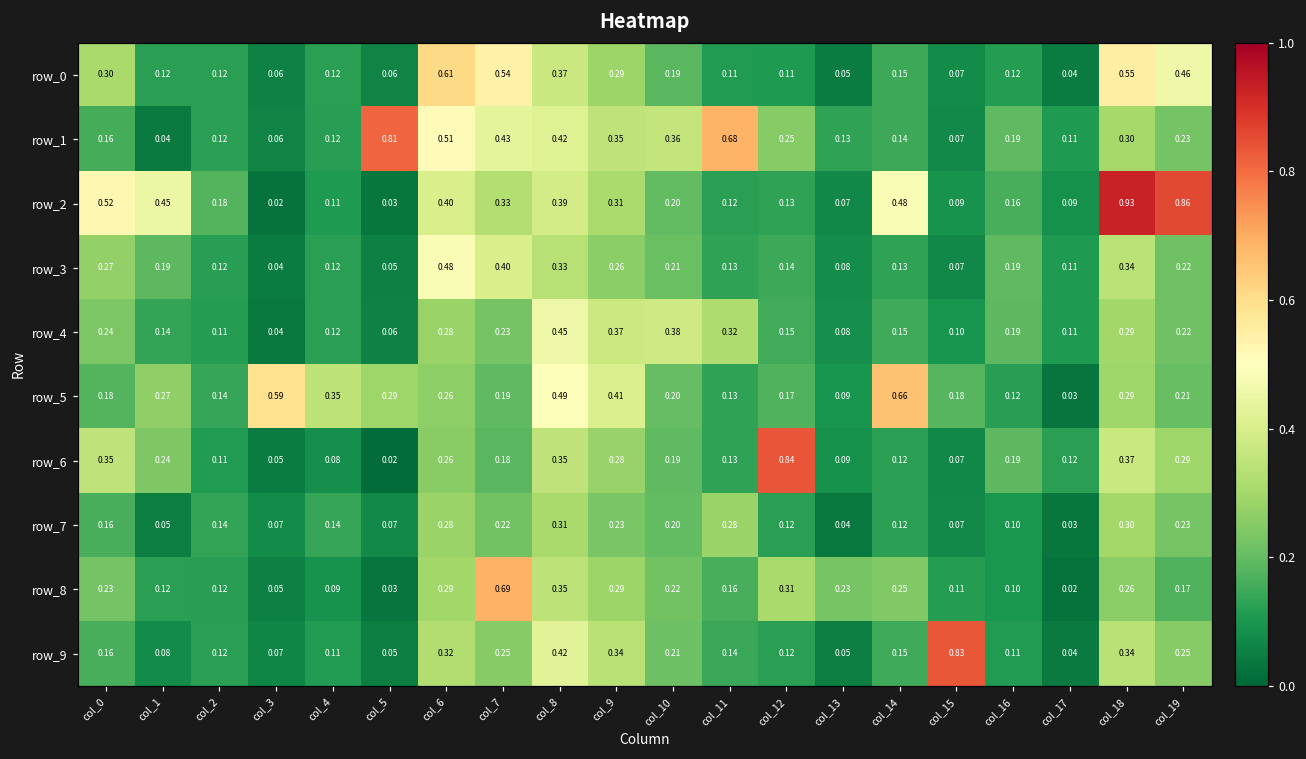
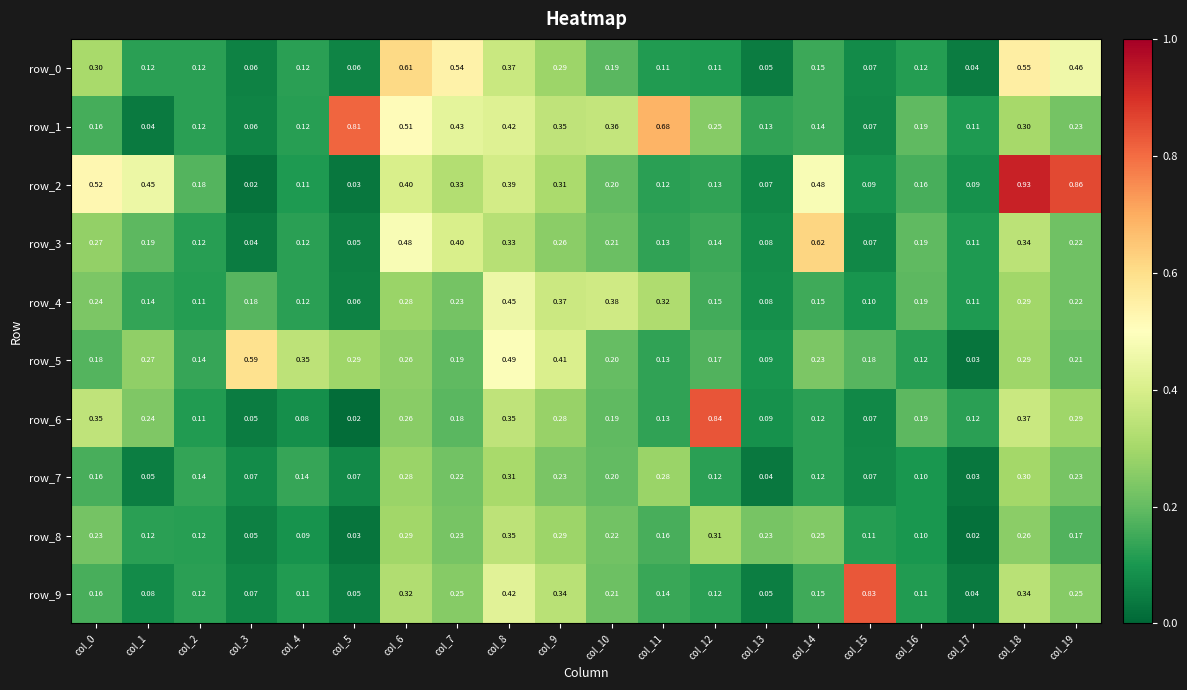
  {
    "row_0": {
      "col_0": 0.30,
      "col_1": 0.12,
      "col_2": 0.12,
      "col_3": 0.06,
      "col_4": 0.12,
      "col_5": 0.06,
      "col_6": 0.61,
      "col_7": 0.54,
      "col_8": 0.37,
      "col_9": 0.29,
      "col_10": 0.19,
      "col_11": 0.11,
      "col_12": 0.11,
      "col_13": 0.05,
      "col_14": 0.15,
      "col_15": 0.07,
      "col_16": 0.12,
      "col_17": 0.04,
      "col_18": 0.55,
      "col_19": 0.46
    },
    "row_1": {
      "col_0": 0.16,
      "col_1": 0.04,
      "col_2": 0.12,
      "col_3": 0.06,
      "col_4": 0.12,
      "col_5": 0.81,
      "col_6": 0.51,
      "col_7": 0.43,
      "col_8": 0.42,
      "col_9": 0.35,
      "col_10": 0.36,
      "col_11": 0.68,
      "col_12": 0.25,
      "col_13": 0.13,
      "col_14": 0.14,
      "col_15": 0.07,
      "col_16": 0.19,
      "col_17": 0.11,
      "col_18": 0.30,
      "col_19": 0.23
    },
    "row_2": {
      "col_0": 0.52,
      "col_1": 0.45,
      "col_2": 0.18,
      "col_3": 0.02,
      "col_4": 0.11,
      "col_5": 0.03,
      "col_6": 0.40,
      "col_7": 0.33,
      "col_8": 0.39,
      "col_9": 0.31,
      "col_10": 0.20,
      "col_11": 0.12,
      "col_12": 0.13,
      "col_13": 0.07,
      "col_14": 0.48,
      "col_15": 0.09,
      "col_16": 0.16,
      "col_17": 0.09,
      "col_18": 0.93,
      "col_19": 0.86
    },
    "row_3": {
      "col_0": 0.27,
      "col_1": 0.19,
      "col_2": 0.12,
      "col_3": 0.04,
      "col_4": 0.12,
      "col_5": 0.05,
      "col_6": 0.48,
      "col_7": 0.40,
      "col_8": 0.33,
      "col_9": 0.26,
      "col_10": 0.21,
      "col_11": 0.13,
      "col_12": 0.14,
      "col_13": 0.08,
-     "col_14": 0.13,
+     "col_14": 0.62,
      "col_15": 0.07,
      "col_16": 0.19,
      "col_17": 0.11,
      "col_18": 0.34,
      "col_19": 0.22
    },
    "row_4": {
      "col_0": 0.24,
      "col_1": 0.14,
      "col_2": 0.11,
-     "col_3": 0.04,
+     "col_3": 0.18,
      "col_4": 0.12,
      "col_5": 0.06,
      "col_6": 0.28,
      "col_7": 0.23,
      "col_8": 0.45,
      "col_9": 0.37,
      "col_10": 0.38,
      "col_11": 0.32,
      "col_12": 0.15,
      "col_13": 0.08,
      "col_14": 0.15,
      "col_15": 0.10,
      "col_16": 0.19,
      "col_17": 0.11,
      "col_18": 0.29,
      "col_19": 0.22
    },
    "row_5": {
      "col_0": 0.18,
      "col_1": 0.27,
      "col_2": 0.14,
      "col_3": 0.59,
      "col_4": 0.35,
      "col_5": 0.29,
      "col_6": 0.26,
      "col_7": 0.19,
      "col_8": 0.49,
      "col_9": 0.41,
      "col_10": 0.20,
      "col_11": 0.13,
      "col_12": 0.17,
      "col_13": 0.09,
-     "col_14": 0.66,
+     "col_14": 0.23,
      "col_15": 0.18,
      "col_16": 0.12,
      "col_17": 0.03,
      "col_18": 0.29,
      "col_19": 0.21
    },
    "row_6": {
      "col_0": 0.35,
      "col_1": 0.24,
      "col_2": 0.11,
      "col_3": 0.05,
      "col_4": 0.08,
      "col_5": 0.02,
      "col_6": 0.26,
      "col_7": 0.18,
      "col_8": 0.35,
      "col_9": 0.28,
      "col_10": 0.19,
      "col_11": 0.13,
      "col_12": 0.84,
      "col_13": 0.09,
      "col_14": 0.12,
      "col_15": 0.07,
      "col_16": 0.19,
      "col_17": 0.12,
      "col_18": 0.37,
      "col_19": 0.29
    },
    "row_7": {
      "col_0": 0.16,
      "col_1": 0.05,
      "col_2": 0.14,
      "col_3": 0.07,
      "col_4": 0.14,
      "col_5": 0.07,
      "col_6": 0.28,
      "col_7": 0.22,
      "col_8": 0.31,
      "col_9": 0.23,
      "col_10": 0.20,
      "col_11": 0.28,
      "col_12": 0.12,
      "col_13": 0.04,
      "col_14": 0.12,
      "col_15": 0.07,
      "col_16": 0.10,
      "col_17": 0.03,
      "col_18": 0.30,
      "col_19": 0.23
    },
    "row_8": {
      "col_0": 0.23,
      "col_1": 0.12,
      "col_2": 0.12,
      "col_3": 0.05,
      "col_4": 0.09,
      "col_5": 0.03,
      "col_6": 0.29,
-     "col_7": 0.69,
+     "col_7": 0.23,
      "col_8": 0.35,
      "col_9": 0.29,
      "col_10": 0.22,
      "col_11": 0.16,
      "col_12": 0.31,
      "col_13": 0.23,
      "col_14": 0.25,
      "col_15": 0.11,
      "col_16": 0.10,
      "col_17": 0.02,
      "col_18": 0.26,
      "col_19": 0.17
    },
    "row_9": {
      "col_0": 0.16,
      "col_1": 0.08,
      "col_2": 0.12,
      "col_3": 0.07,
      "col_4": 0.11,
      "col_5": 0.05,
      "col_6": 0.32,
      "col_7": 0.25,
      "col_8": 0.42,
      "col_9": 0.34,
      "col_10": 0.21,
      "col_11": 0.14,
      "col_12": 0.12,
      "col_13": 0.05,
      "col_14": 0.15,
      "col_15": 0.83,
      "col_16": 0.11,
      "col_17": 0.04,
      "col_18": 0.34,
      "col_19": 0.25
    }
  }
